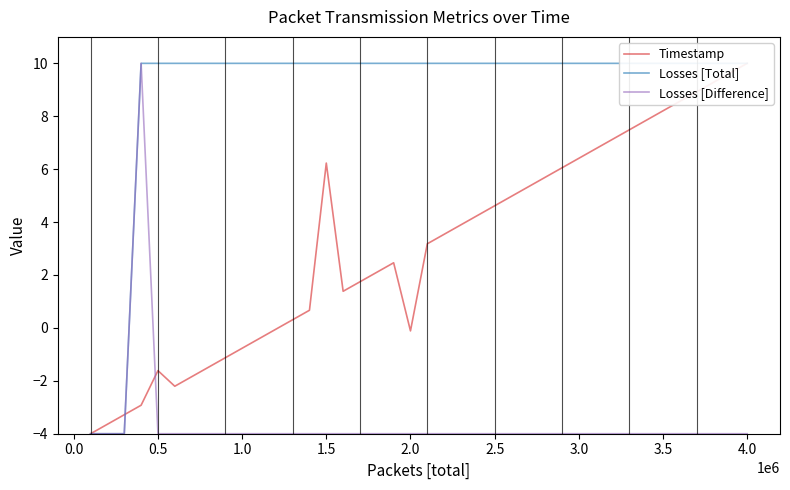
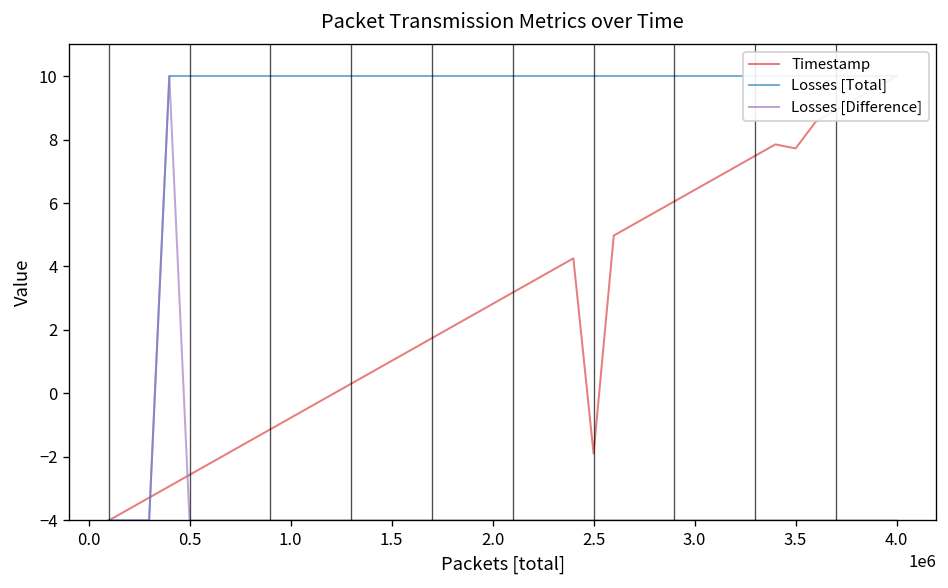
  {
    "Timestamp": {
-     "0.5": -1.6,
+     "0.5": -2.6,
      "1.0": -0.8,
-     "1.5": 6.2,
-     "2.0": -0.1,
-     "2.5": 4.6,
+     "1.5": 1.0,
+     "2.0": 2.8,
+     "2.5": -1.9,
      "3.0": 6.4,
-     "3.5": 8.2
+     "3.5": 7.7
    },
    "Losses [Total]": {
      "0.5": 10.0,
      "1.0": 10.0,
      "1.5": 10.0,
      "2.0": 10.0,
      "2.5": 10.0,
      "3.0": 10.0
    },
    "Losses [Difference]": {
      "0.5": -4.0,
      "1.0": -4.0,
      "1.5": -4.0,
      "2.0": -4.0,
      "2.5": -4.0,
      "3.0": -4.0,
      "3.5": -4.0,
      "4.0": -4.0
    }
  }
